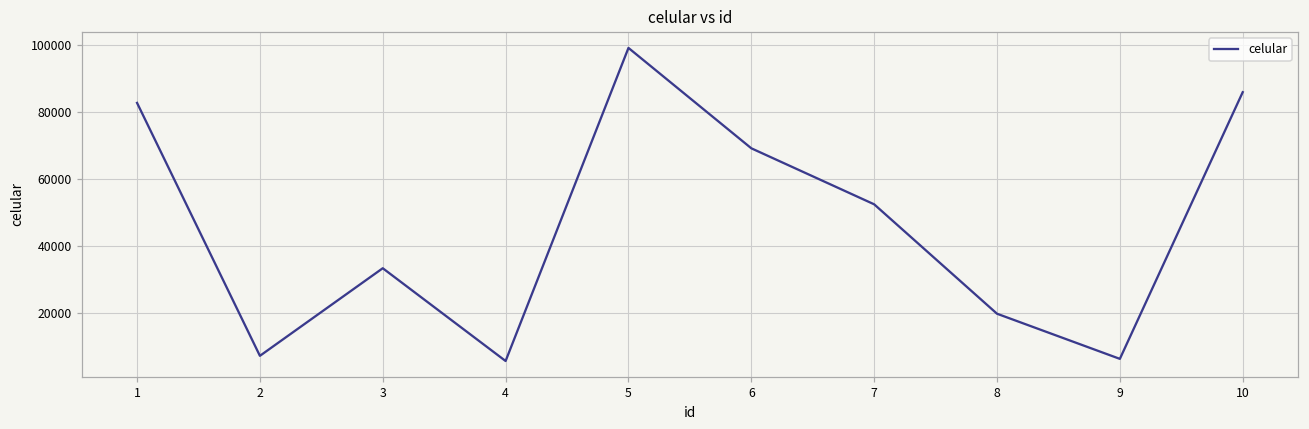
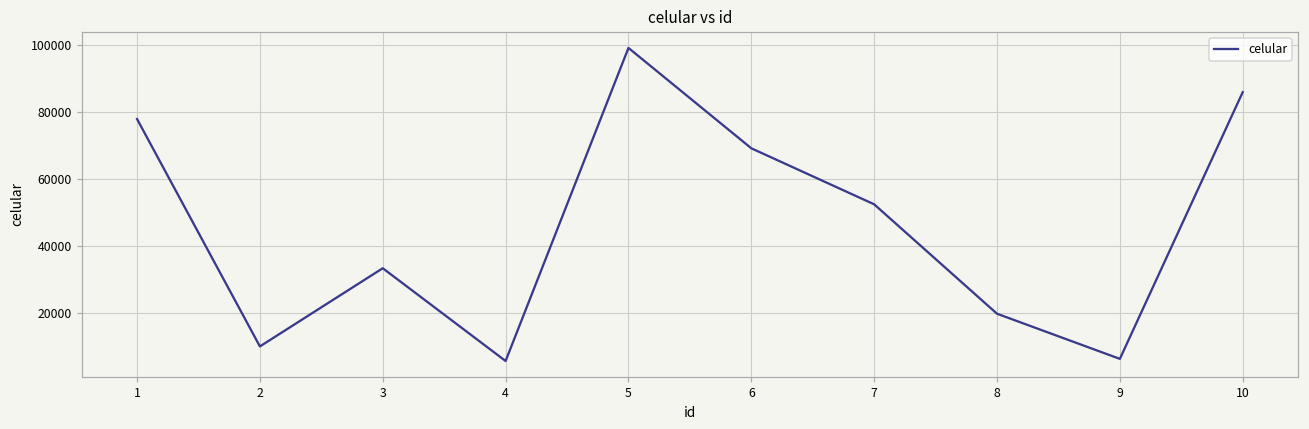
  {
-   "1": 83000,
-   "2": 7000,
+   "1": 78000,
+   "2": 10000,
    "3": 33000,
    "4": 6000,
    "5": 99000,
    "6": 69000,
    "7": 52000,
    "8": 20000,
    "9": 6000,
    "10": 86000
  }
